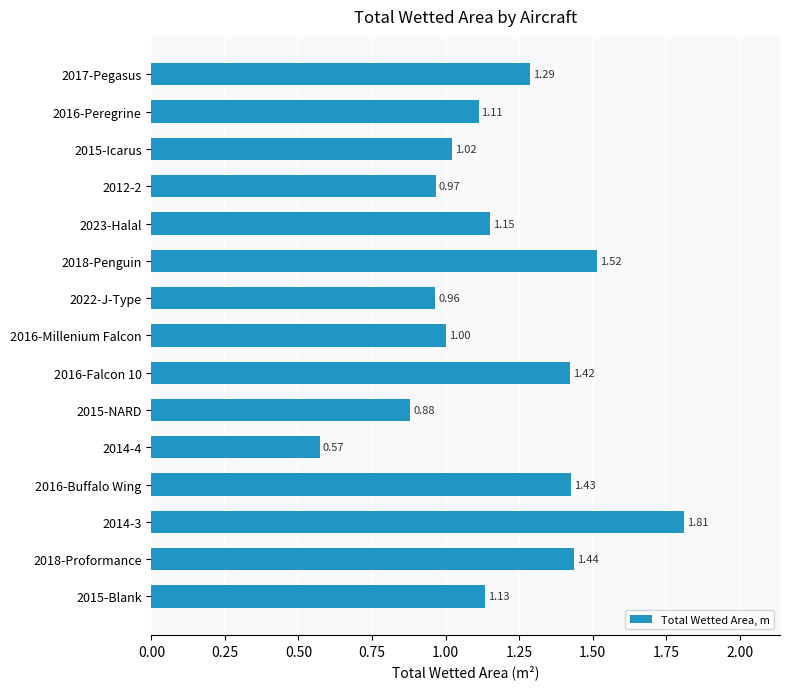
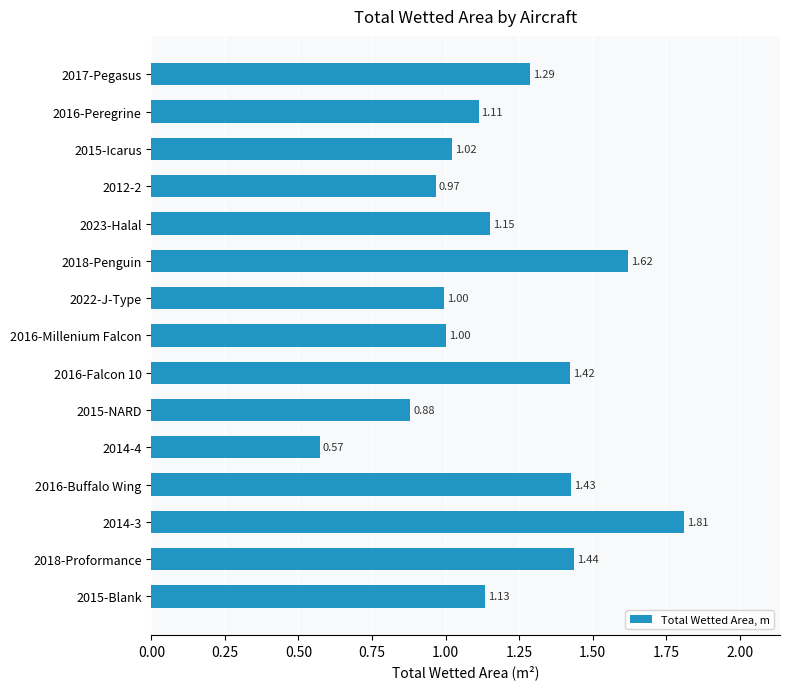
  {
    "2017-Pegasus": 1.29,
    "2016-Peregrine": 1.11,
    "2015-Icarus": 1.02,
    "2012-2": 0.97,
    "2023-Halal": 1.15,
-   "2018-Penguin": 1.52,
-   "2022-J-Type": 0.96,
+   "2018-Penguin": 1.62,
+   "2022-J-Type": 1.00,
    "2016-Millenium Falcon": 1.00,
    "2016-Falcon 10": 1.42,
    "2015-NARD": 0.88,
    "2014-4": 0.57,
    "2016-Buffalo Wing": 1.43,
    "2014-3": 1.81,
    "2018-Proformance": 1.44,
    "2015-Blank": 1.13
  }
